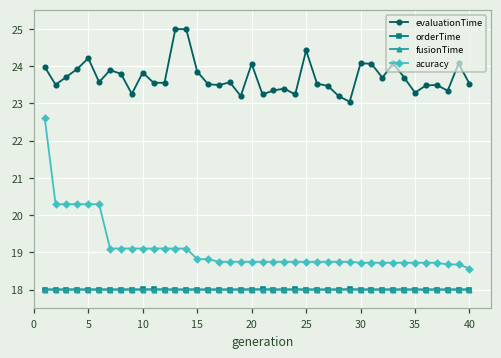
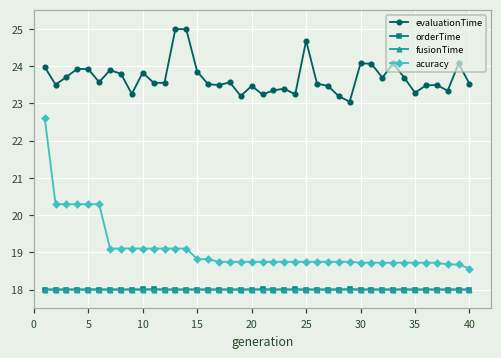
  {
    "evaluationTime": {
-     "5": 24.2,
+     "5": 23.9,
      "10": 23.8,
      "15": 23.9,
-     "20": 24.1,
-     "25": 24.4,
+     "20": 23.5,
+     "25": 24.7,
      "30": 24.1,
      "35": 23.3,
      "40": 23.5
    }
  }
